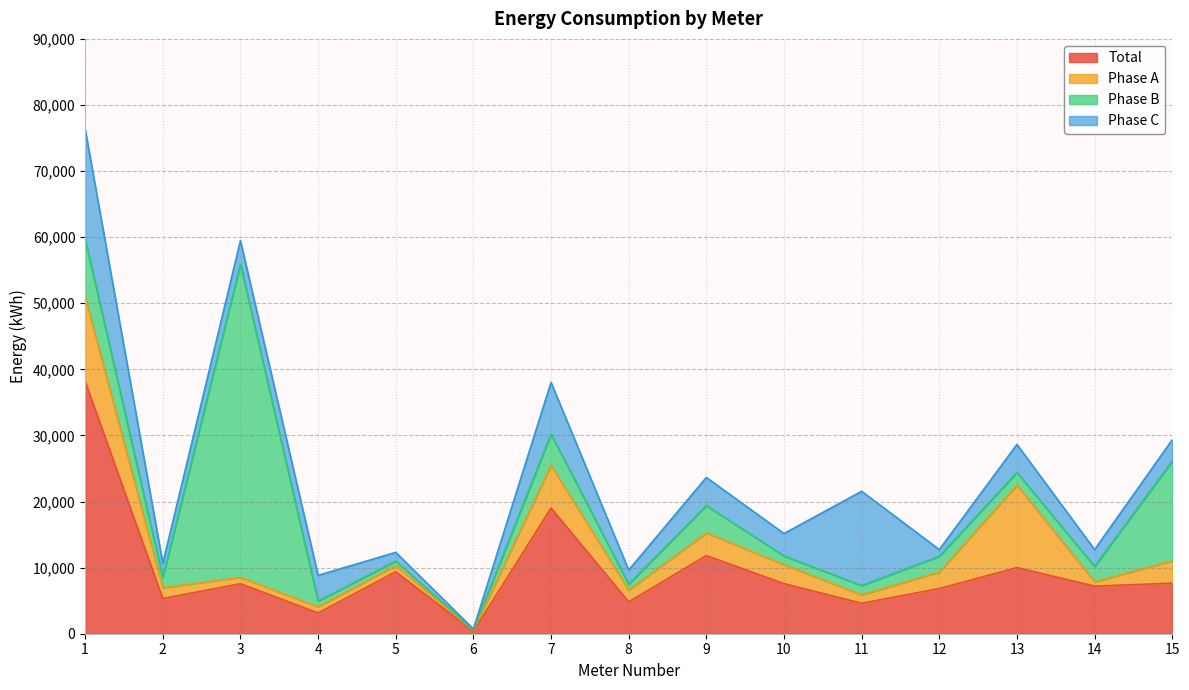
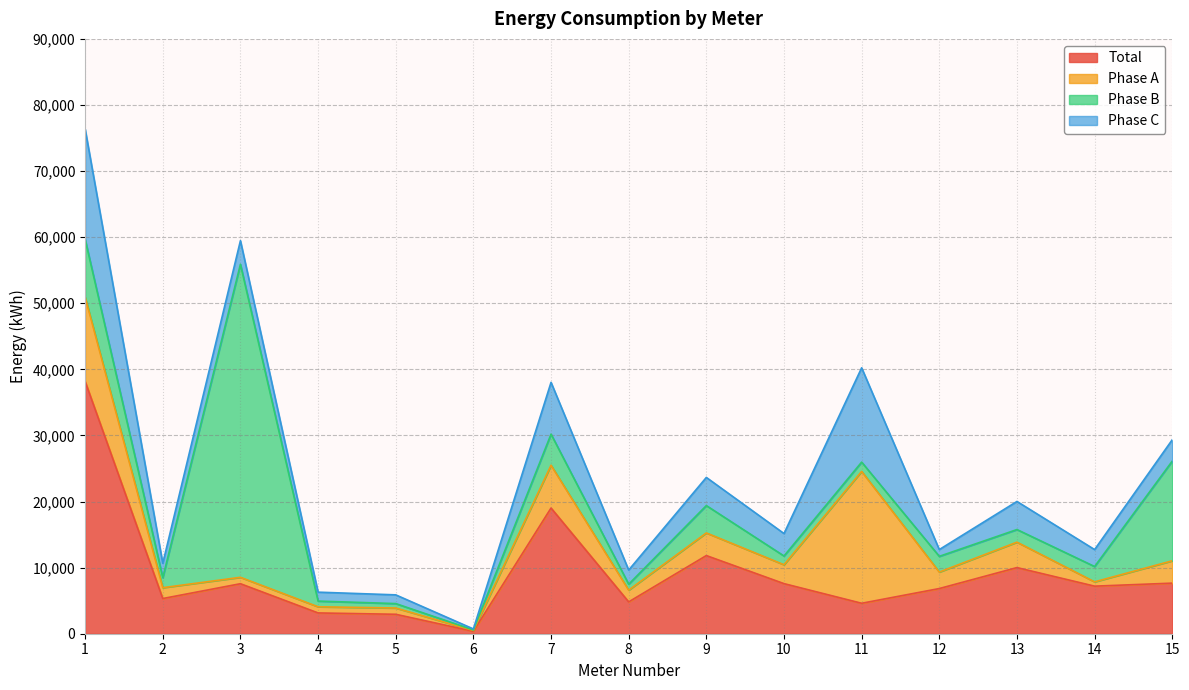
  {
    "Total": {
      "1": "38,000",
      "2": "5,000",
      "3": "8,000",
      "4": "3,000",
-     "5": "9,000",
+     "5": "3,000",
      "7": "19,000",
      "8": "5,000",
      "9": "12,000",
      "10": "8,000",
      "11": "5,000",
      "12": "7,000",
      "13": "10,000",
      "14": "7,000",
      "15": "8,000"
    },
    "Phase A": {
      "1": "13,000",
      "2": "2,000",
      "3": "1,000",
      "4": "1,000",
      "5": "1,000",
      "7": "6,000",
      "8": "2,000",
      "9": "3,000",
      "10": "3,000",
-     "11": "1,000",
+     "11": "20,000",
      "12": "2,000",
-     "13": "12,000",
+     "13": "4,000",
      "14": "1,000",
      "15": "3,000"
    },
    "Phase B": {
      "1": "9,000",
      "2": "2,000",
      "3": "47,000",
      "4": "1,000",
      "5": "1,000",
      "7": "5,000",
      "8": "1,000",
      "9": "4,000",
      "10": "1,000",
      "11": "1,000",
      "12": "2,000",
      "13": "2,000",
      "14": "2,000",
      "15": "15,000"
    },
    "Phase C": {
      "1": "17,000",
      "2": "2,000",
      "3": "4,000",
-     "4": "4,000",
+     "4": "1,000",
      "5": "1,000",
      "7": "8,000",
      "8": "2,000",
      "9": "4,000",
      "10": "3,000",
      "11": "14,000",
      "12": "1,000",
      "13": "4,000",
      "14": "3,000",
      "15": "3,000"
    }
  }
